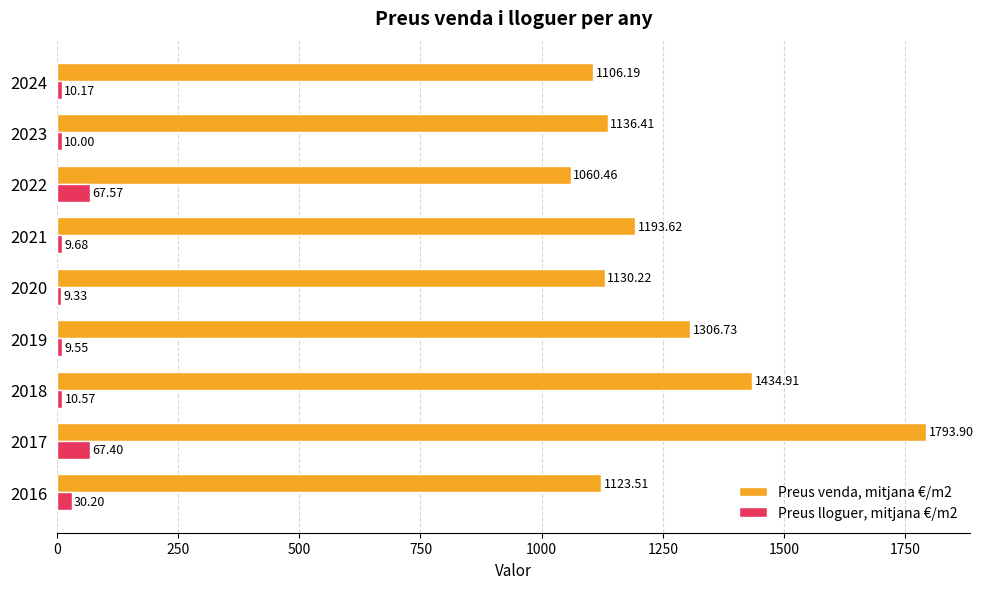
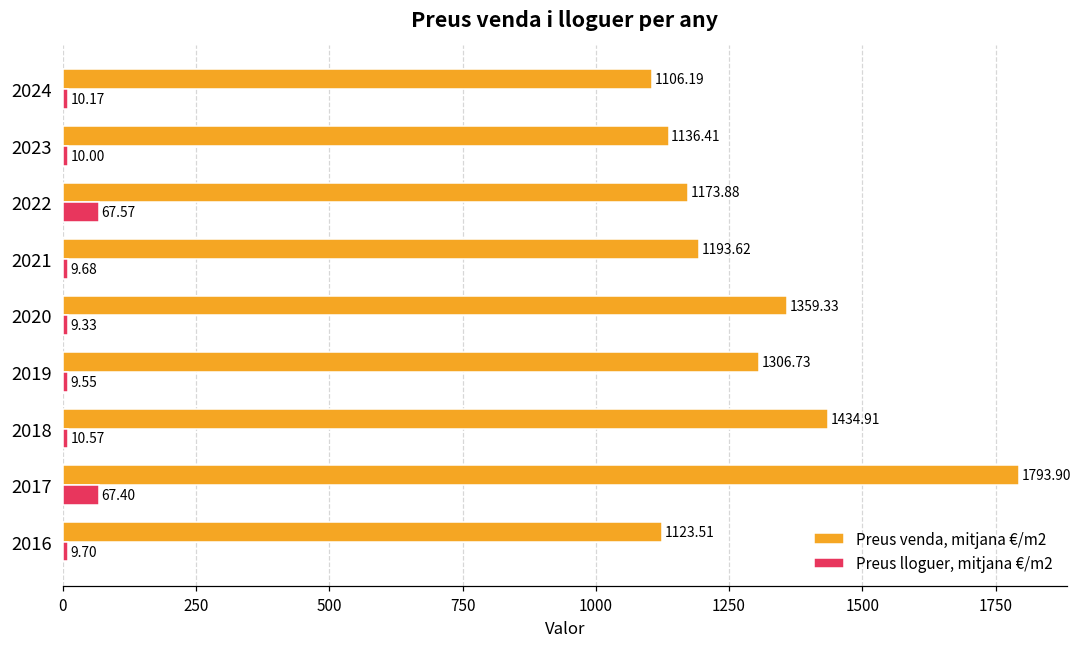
  {
    "Preus venda, mitjana €/m2": {
      "2024": 1106.19,
      "2023": 1136.41,
-     "2022": 1060.46,
+     "2022": 1173.88,
      "2021": 1193.62,
-     "2020": 1130.22,
+     "2020": 1359.33,
      "2019": 1306.73,
      "2018": 1434.91,
      "2017": 1793.90,
      "2016": 1123.51
    },
    "Preus lloguer, mitjana €/m2": {
      "2024": 10.17,
      "2023": 10.00,
      "2022": 67.57,
      "2021": 9.68,
      "2020": 9.33,
      "2019": 9.55,
      "2018": 10.57,
      "2017": 67.40,
-     "2016": 30.20
+     "2016": 9.70
    }
  }
